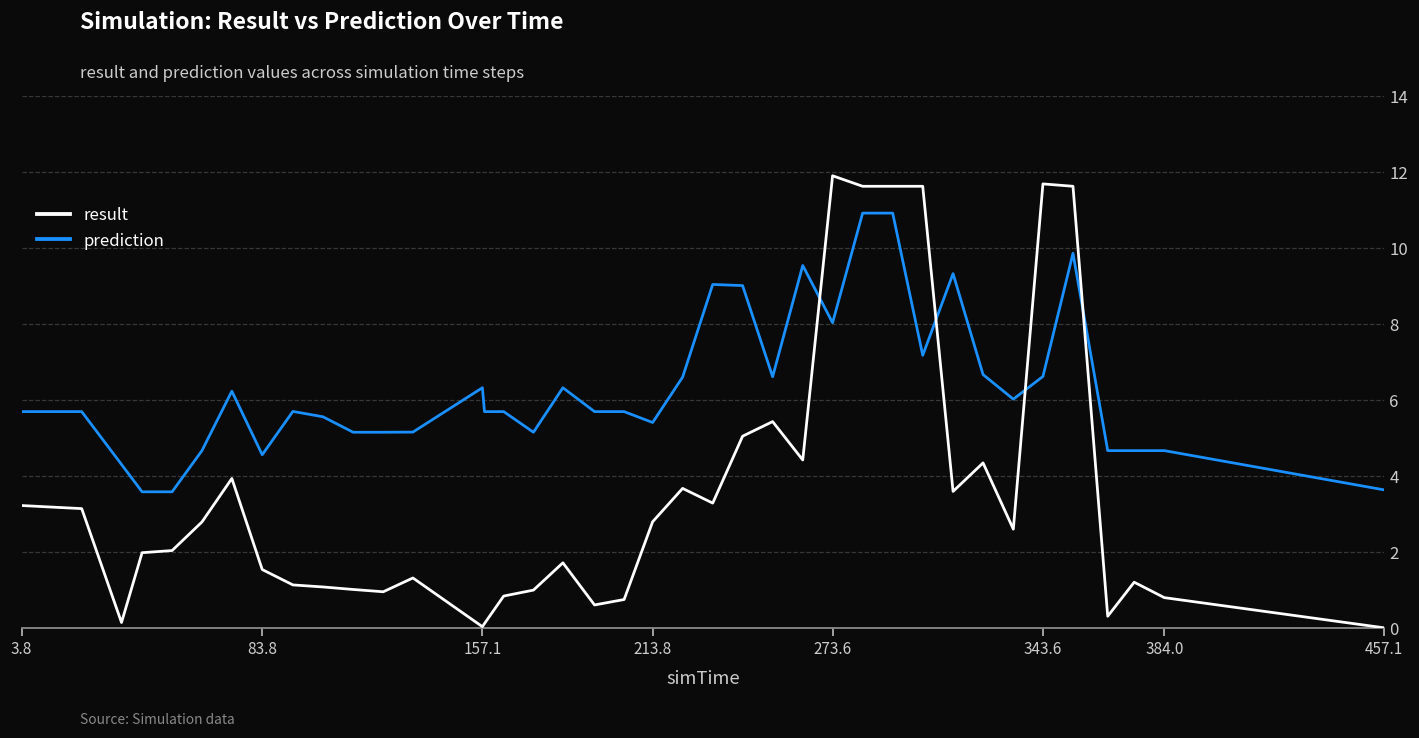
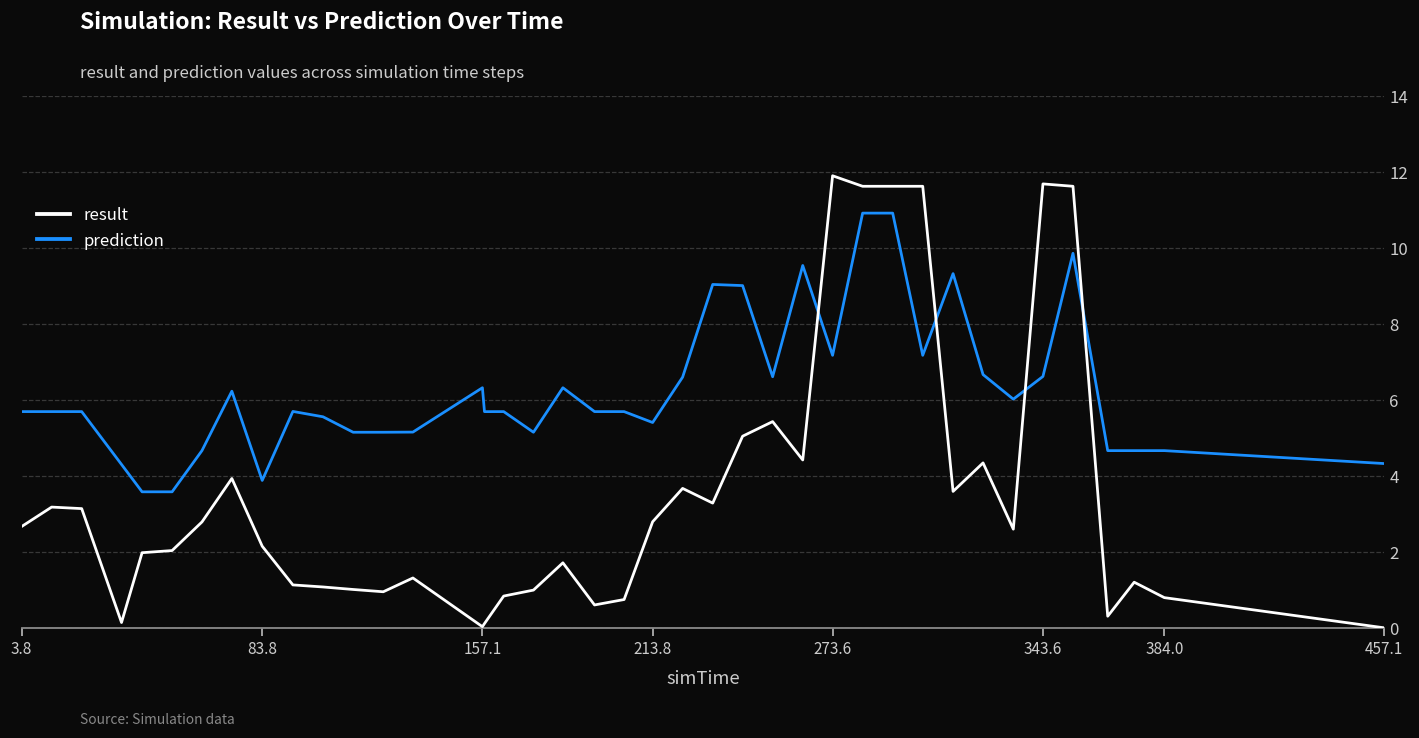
  {
    "result": {
-     "3.8": 3.2,
-     "83.8": 1.5,
+     "3.8": 2.7,
+     "83.8": 2.2,
      "157.1": 0.0,
      "213.8": 2.8,
      "273.6": 11.9,
      "343.6": 11.7,
      "384.0": 0.8,
      "457.1": 0.0
    },
    "prediction": {
      "3.8": 5.7,
-     "83.8": 4.6,
+     "83.8": 3.9,
      "157.1": 6.3,
      "213.8": 5.4,
-     "273.6": 8.0,
+     "273.6": 7.2,
      "343.6": 6.6,
      "384.0": 4.7,
-     "457.1": 3.6
+     "457.1": 4.3
    }
  }
